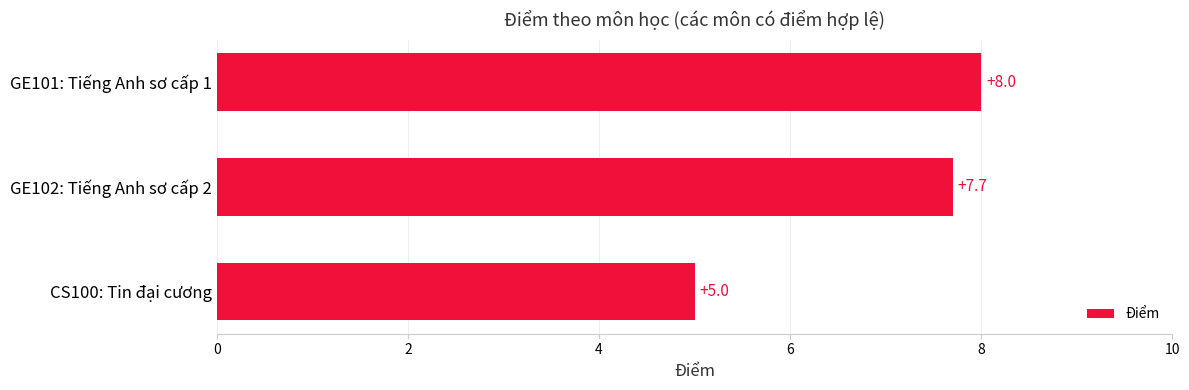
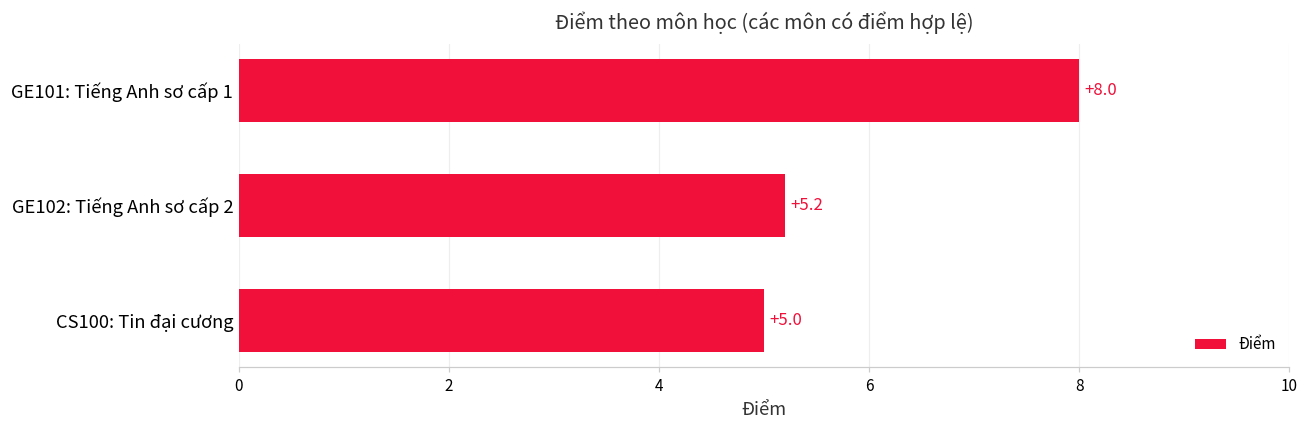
  {
    "GE101: Tiếng Anh sơ cấp 1": "+8.0",
-   "GE102: Tiếng Anh sơ cấp 2": "+7.7",
+   "GE102: Tiếng Anh sơ cấp 2": "+5.2",
    "CS100: Tin đại cương": "+5.0"
  }
